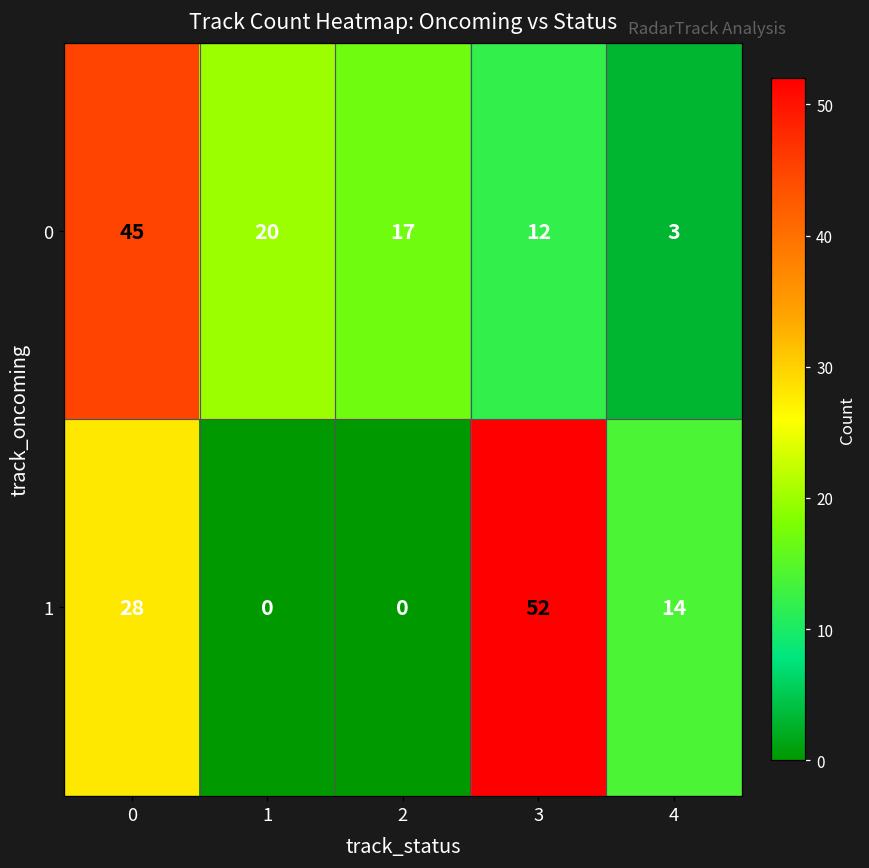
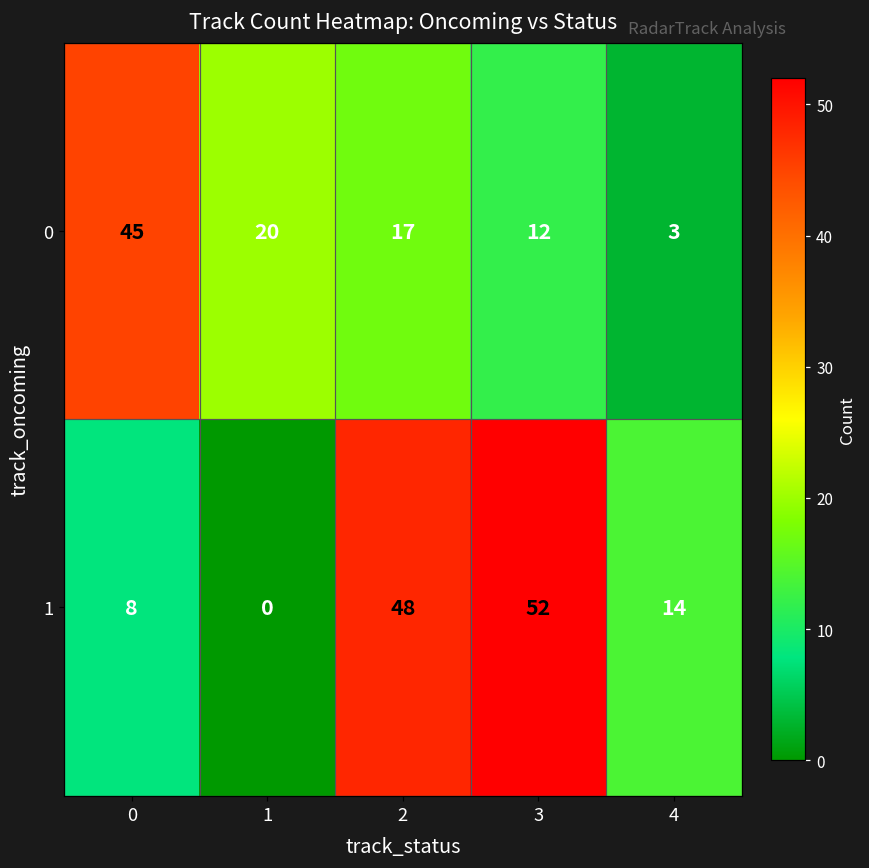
  {
    "0": {
      "0": 45,
      "1": 20,
      "2": 17,
      "3": 12,
      "4": 3
    },
    "1": {
-     "0": 28,
+     "0": 8,
      "1": 0,
-     "2": 0,
+     "2": 48,
      "3": 52,
      "4": 14
    }
  }
